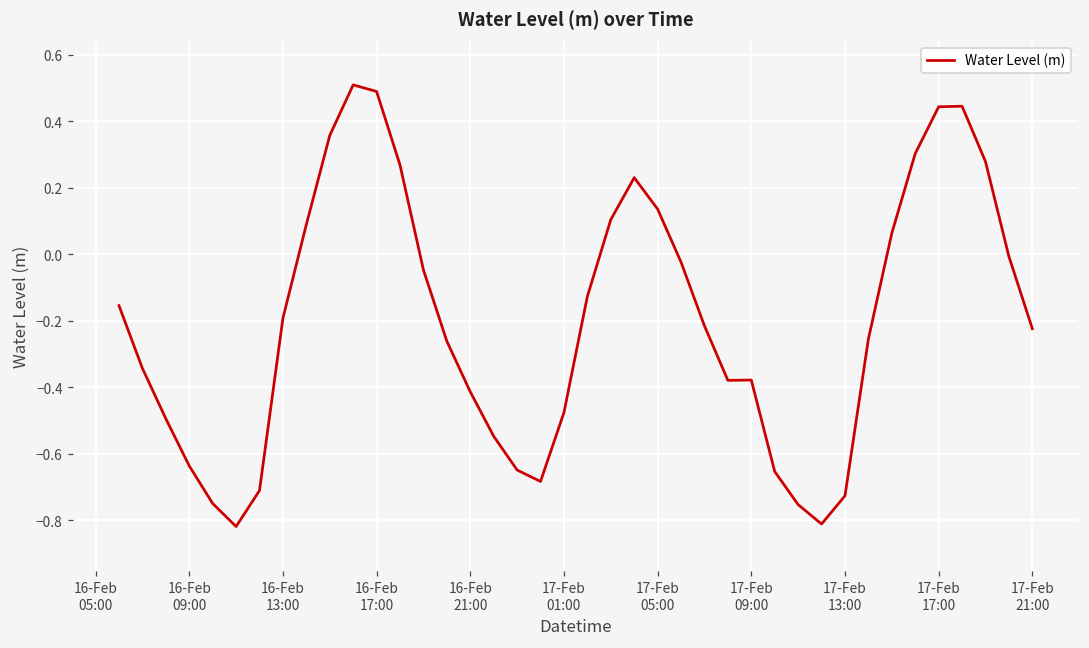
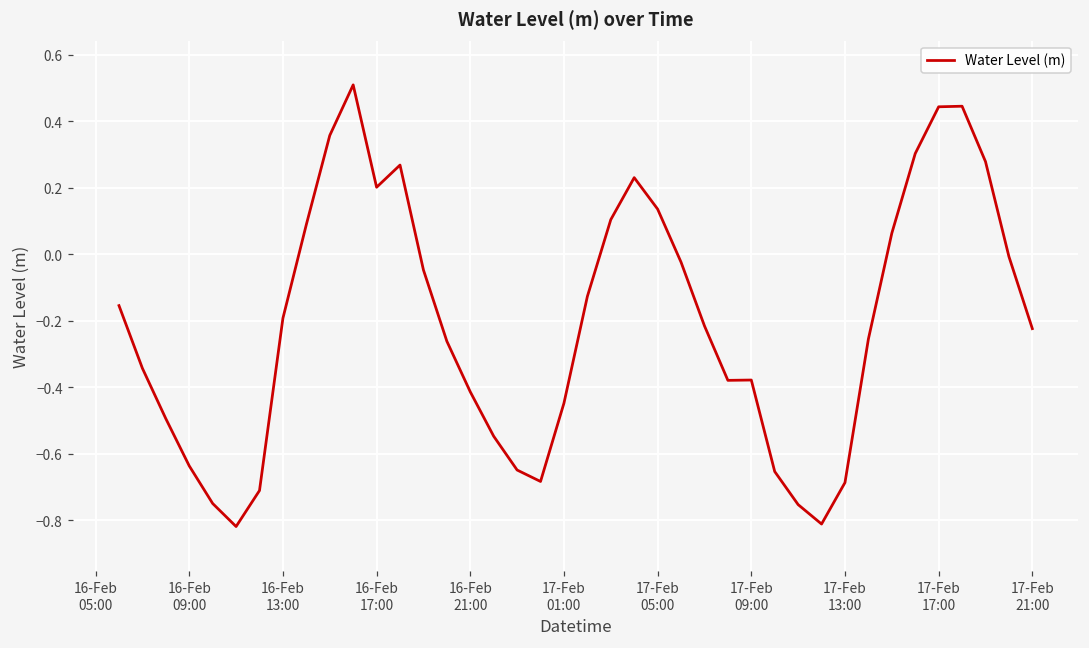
  {
    "16-Feb 09:00": -0.64,
    "16-Feb 13:00": -0.19,
-   "16-Feb 17:00": 0.49,
+   "16-Feb 17:00": 0.20,
    "16-Feb 21:00": -0.41,
-   "17-Feb 01:00": -0.48,
+   "17-Feb 01:00": -0.45,
    "17-Feb 05:00": 0.14,
    "17-Feb 09:00": -0.38,
-   "17-Feb 13:00": -0.73,
+   "17-Feb 13:00": -0.69,
    "17-Feb 17:00": 0.44,
    "17-Feb 21:00": -0.22
  }
